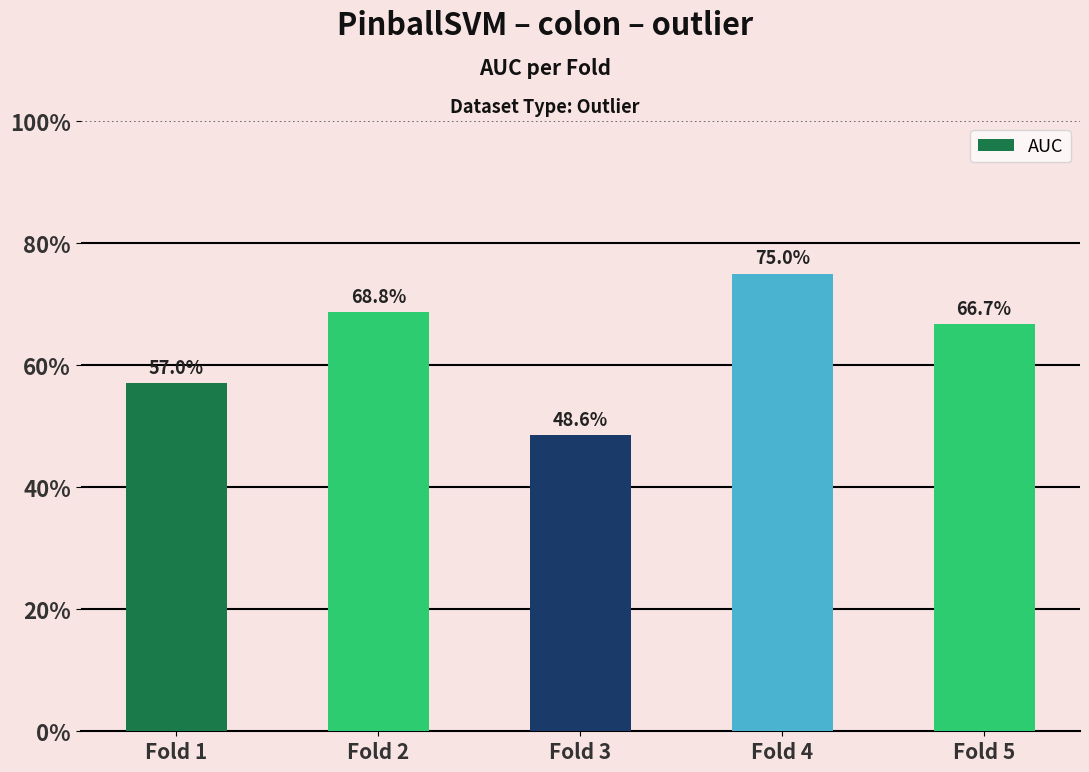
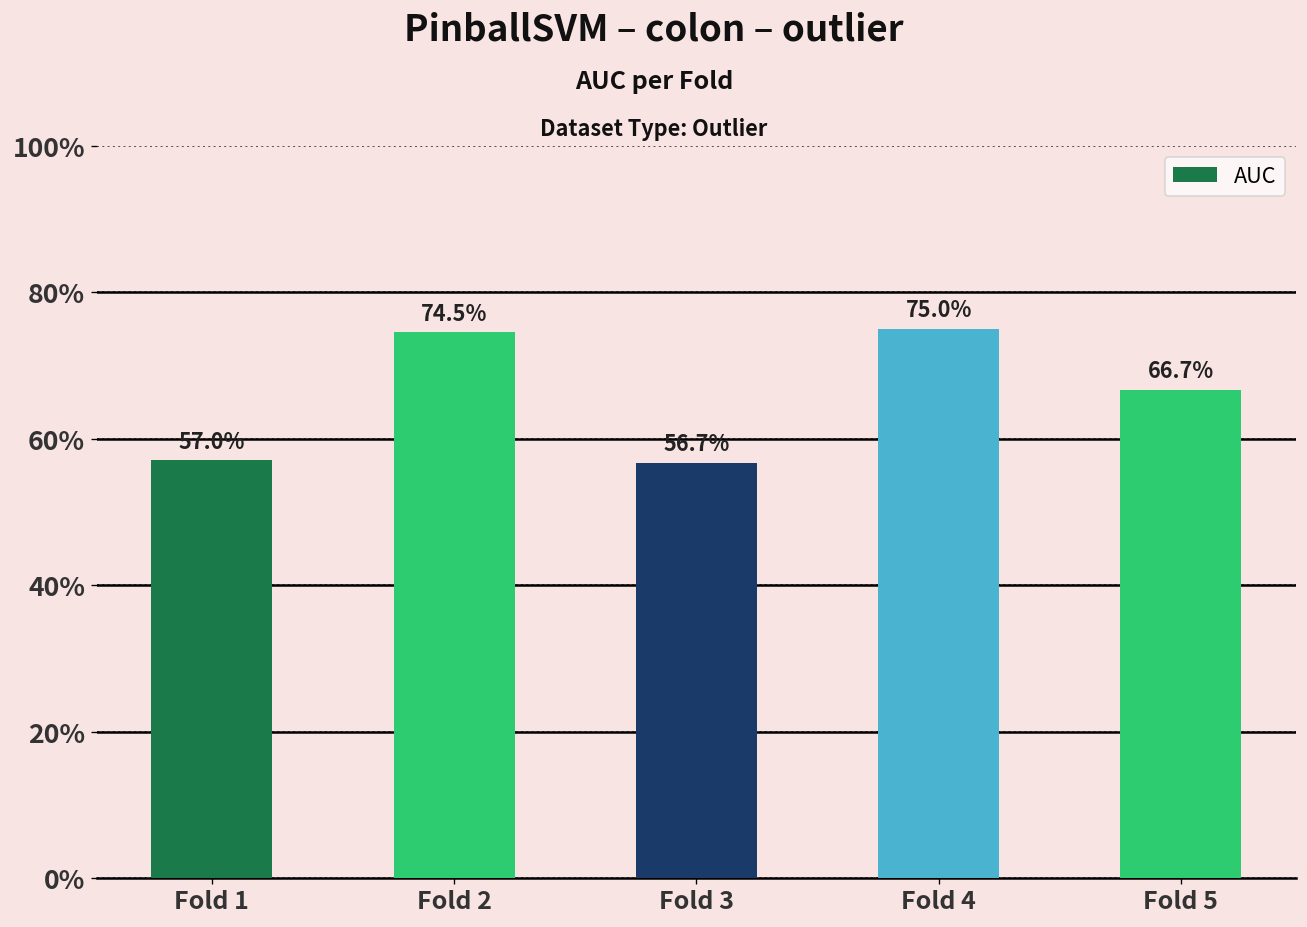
  {
    "Fold 1": "57.0%",
-   "Fold 2": "68.8%",
-   "Fold 3": "48.6%",
+   "Fold 2": "74.5%",
+   "Fold 3": "56.7%",
    "Fold 4": "75.0%",
    "Fold 5": "66.7%"
  }
